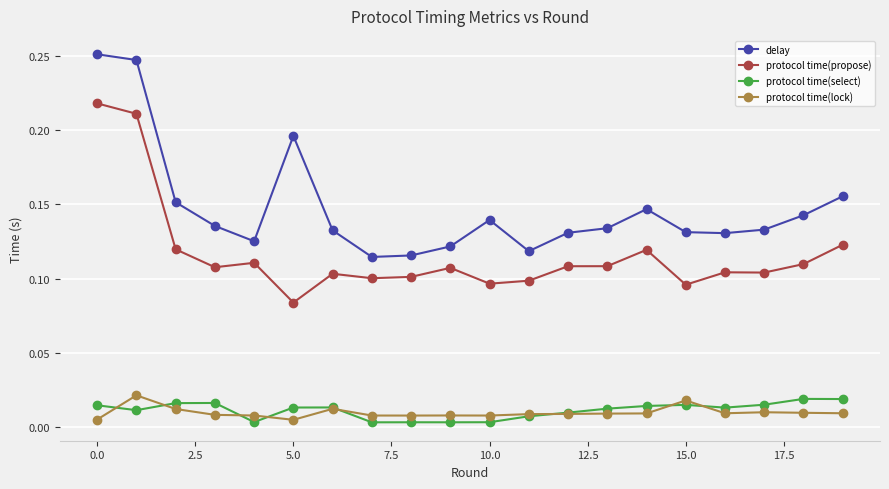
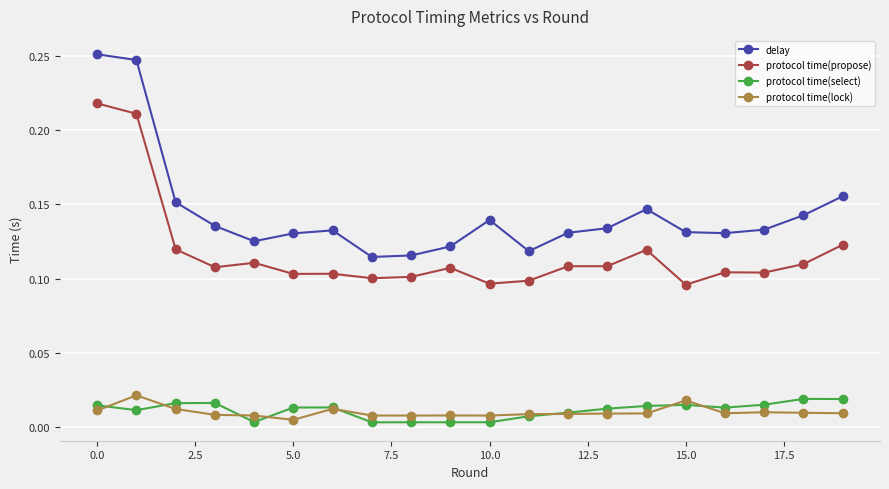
  {
    "delay": {
      "0.0": 0.251,
-     "5.0": 0.196,
+     "5.0": 0.130,
      "10.0": 0.139,
      "15.0": 0.131
    },
    "protocol time(propose)": {
      "0.0": 0.218,
-     "5.0": 0.084,
+     "5.0": 0.103,
      "10.0": 0.097,
      "15.0": 0.096
    },
    "protocol time(select)": {
      "0.0": 0.015,
      "5.0": 0.013,
      "10.0": 0.003,
      "15.0": 0.015
    },
    "protocol time(lock)": {
-     "0.0": 0.005,
+     "0.0": 0.011,
      "5.0": 0.005,
      "10.0": 0.008,
      "15.0": 0.018
    }
  }
